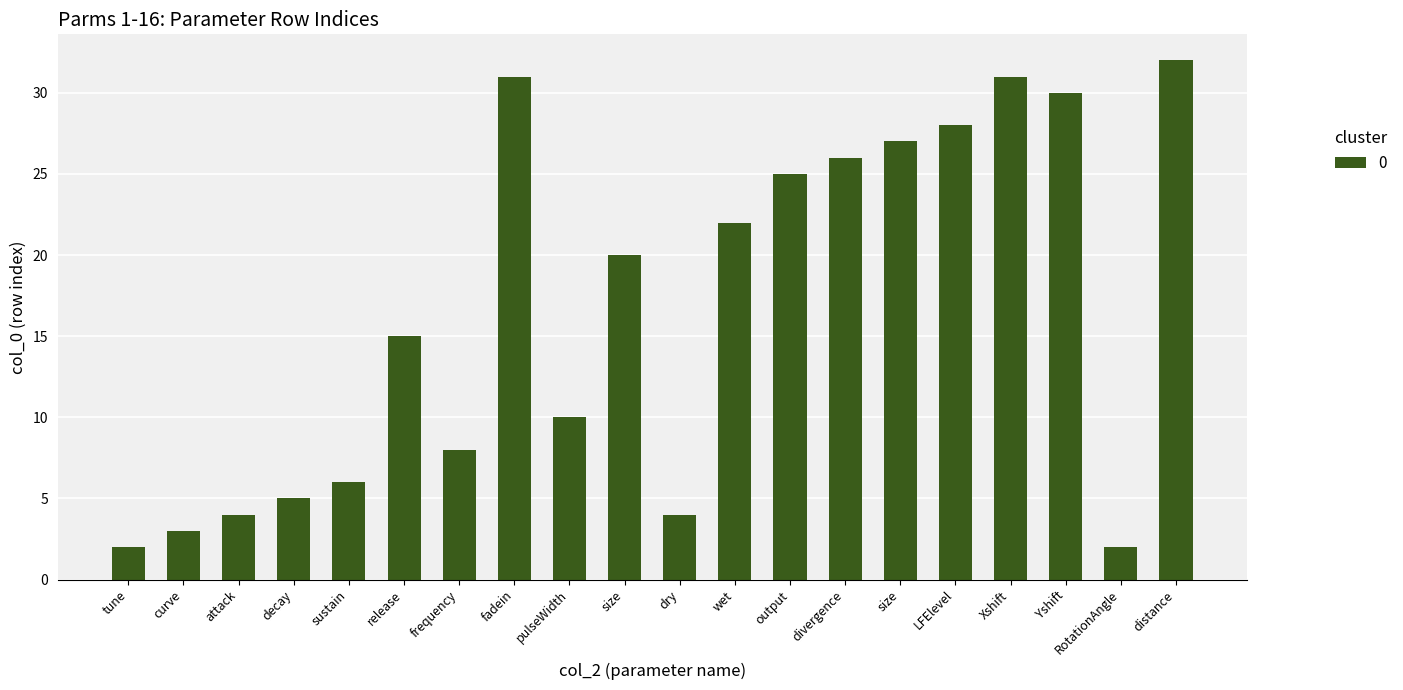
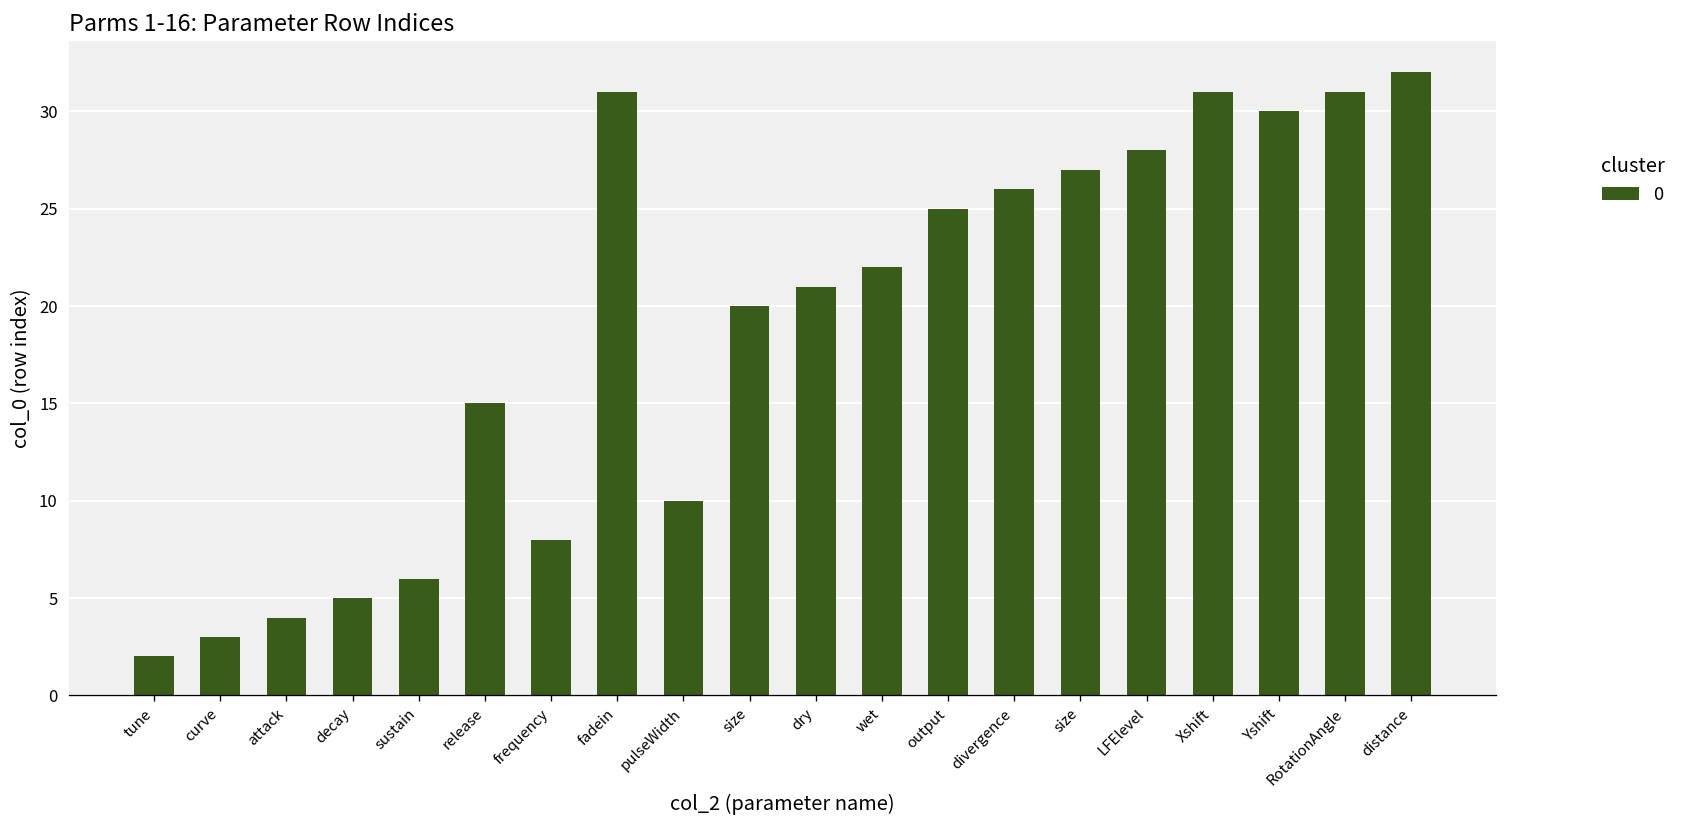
  {
    "tune": 2,
    "curve": 3,
    "attack": 4,
    "decay": 5,
    "sustain": 6,
    "release": 15,
    "frequency": 8,
    "fadein": 31,
    "pulseWidth": 10,
-   "dry": 4,
+   "dry": 21,
    "wet": 22,
    "output": 25,
    "divergence": 26,
    "LFElevel": 28,
    "Xshift": 31,
    "Yshift": 30,
-   "RotationAngle": 2,
+   "RotationAngle": 31,
    "distance": 32
  }
